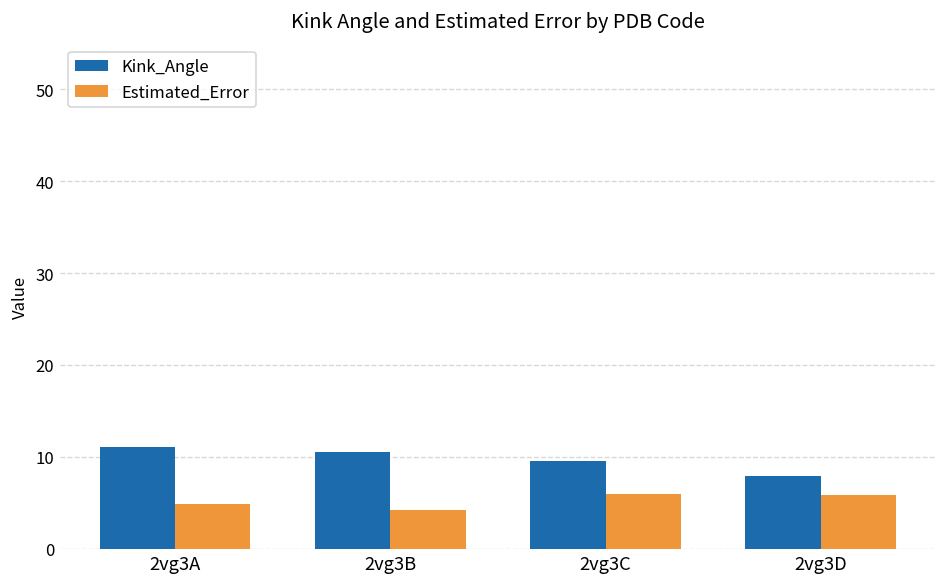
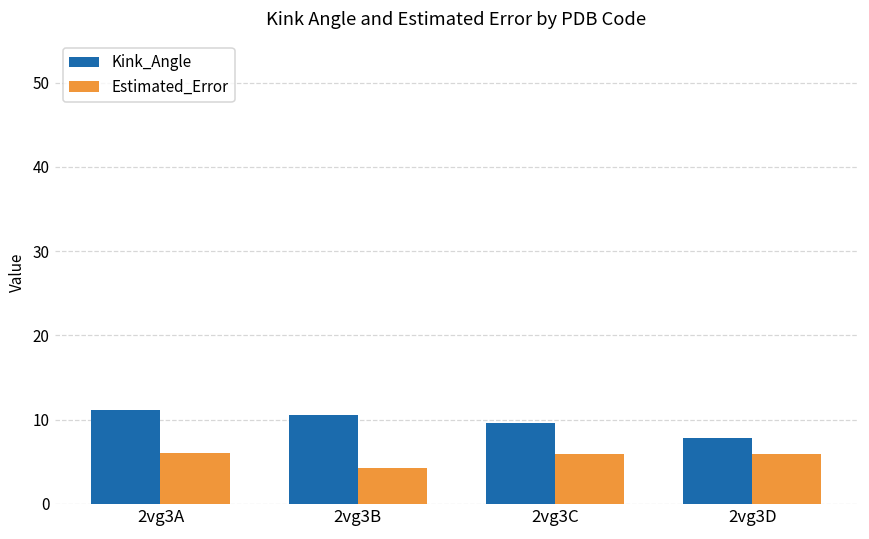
  {
    "Kink_Angle": {
      "2vg3A": 11,
      "2vg3B": 11,
      "2vg3C": 10,
      "2vg3D": 8
    },
    "Estimated_Error": {
-     "2vg3A": 5,
+     "2vg3A": 6,
      "2vg3B": 4,
      "2vg3C": 6,
      "2vg3D": 6
    }
  }
